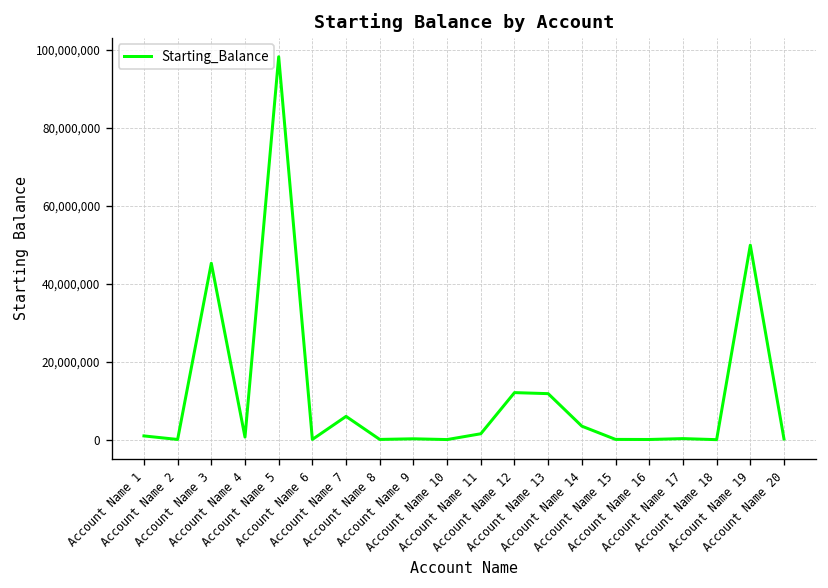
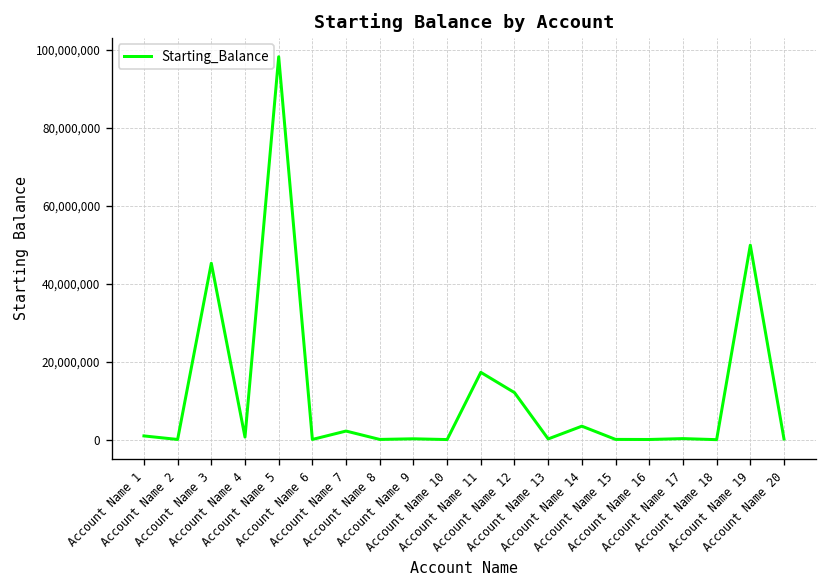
  {
    "Account Name 1": "1,000,000",
    "Account Name 2": "0",
    "Account Name 3": "45,000,000",
    "Account Name 4": "1,000,000",
    "Account Name 5": "98,000,000",
    "Account Name 6": "0",
-   "Account Name 7": "6,000,000",
+   "Account Name 7": "2,000,000",
    "Account Name 8": "0",
    "Account Name 9": "0",
    "Account Name 10": "0",
-   "Account Name 11": "2,000,000",
+   "Account Name 11": "17,000,000",
    "Account Name 12": "12,000,000",
-   "Account Name 13": "12,000,000",
+   "Account Name 13": "0",
    "Account Name 14": "3,000,000",
    "Account Name 15": "0",
    "Account Name 16": "0",
    "Account Name 17": "0",
    "Account Name 18": "0",
    "Account Name 19": "50,000,000",
    "Account Name 20": "0"
  }
